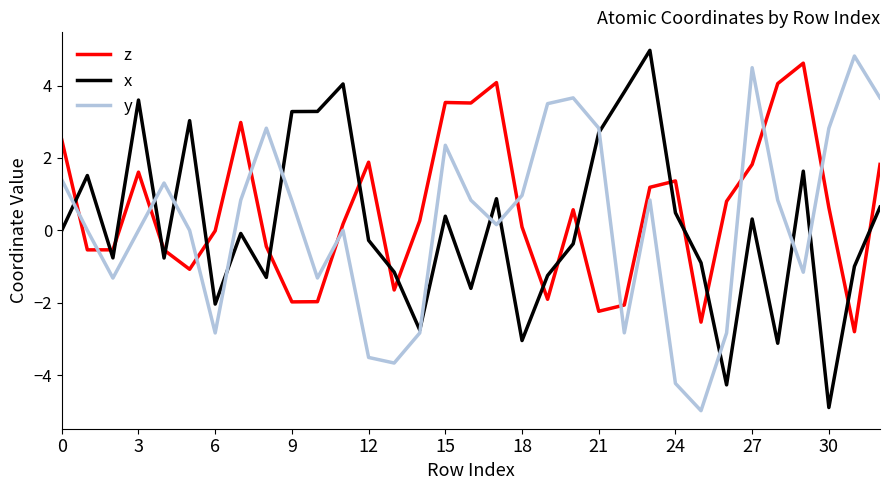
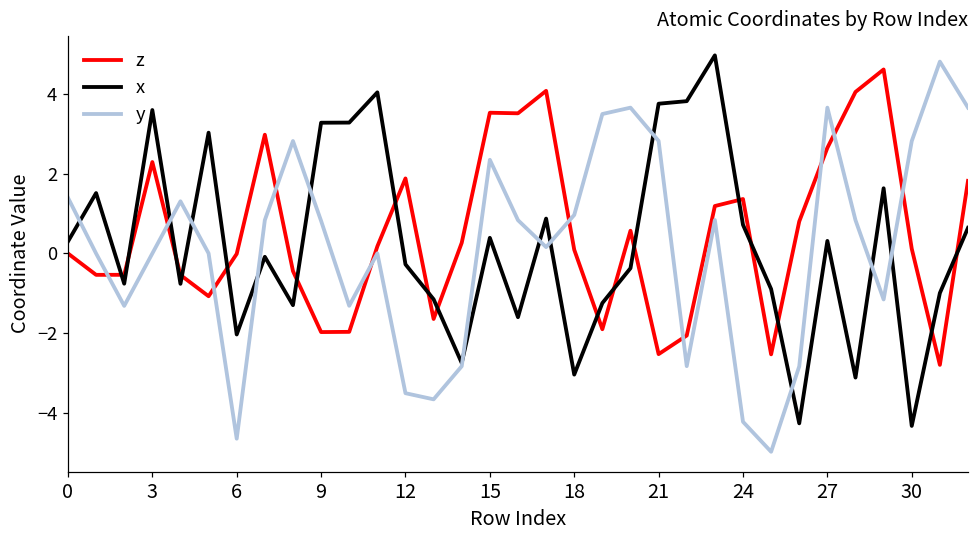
  {
    "z": {
-     "0": 2.5,
-     "3": 1.6,
+     "0": 0.0,
+     "3": 2.3,
      "6": 0.0,
      "9": -2.0,
      "12": 1.9,
      "15": 3.5,
      "18": 0.1,
-     "21": -2.2,
+     "21": -2.5,
      "24": 1.4,
-     "27": 1.8,
-     "30": 0.6
+     "27": 2.7,
+     "30": 0.1
    },
    "x": {
-     "0": 0.0,
+     "0": 0.3,
      "3": 3.6,
      "6": -2.0,
      "9": 3.3,
      "12": -0.3,
      "15": 0.4,
      "18": -3.0,
-     "21": 2.7,
-     "24": 0.5,
+     "21": 3.8,
+     "24": 0.7,
      "27": 0.3,
-     "30": -4.9
+     "30": -4.3
    },
    "y": {
      "0": 1.4,
      "3": 0.0,
-     "6": -2.8,
+     "6": -4.6,
      "9": 0.8,
      "12": -3.5,
      "15": 2.4,
      "18": 1.0,
      "21": 2.8,
      "24": -4.2,
-     "27": 4.5,
+     "27": 3.7,
      "30": 2.8
    }
  }
